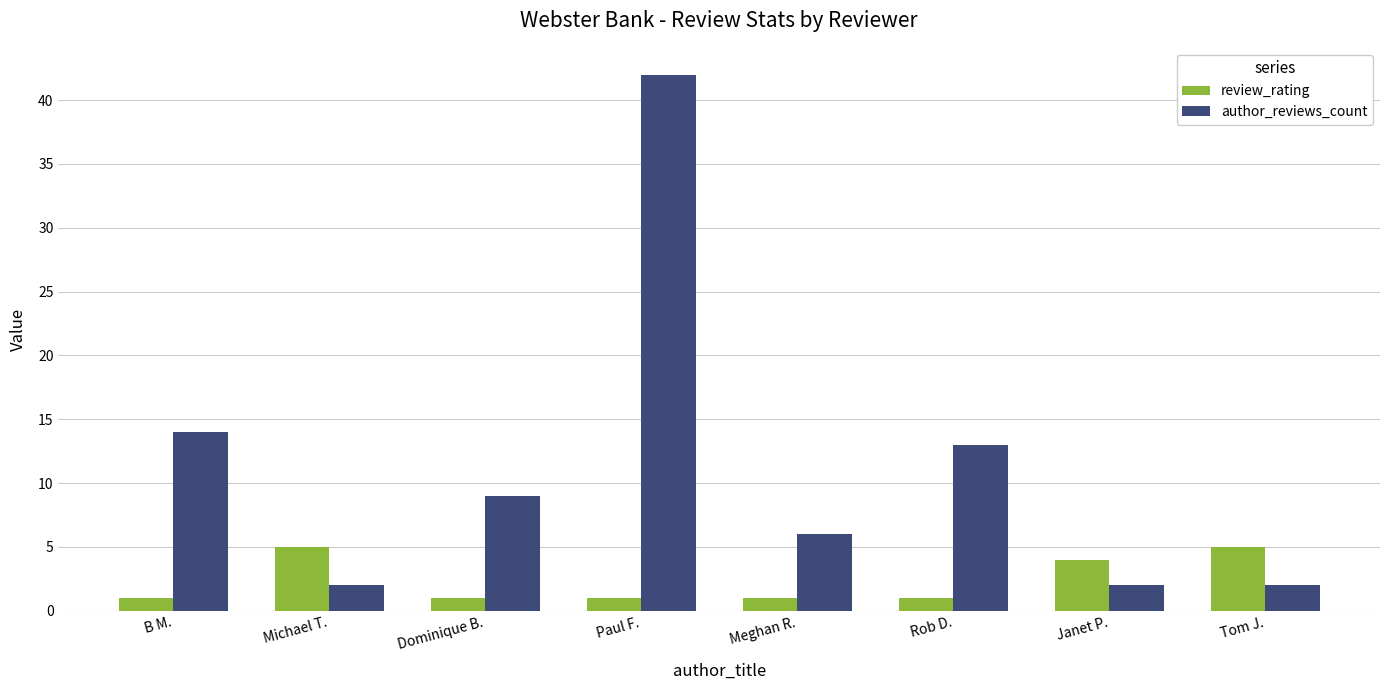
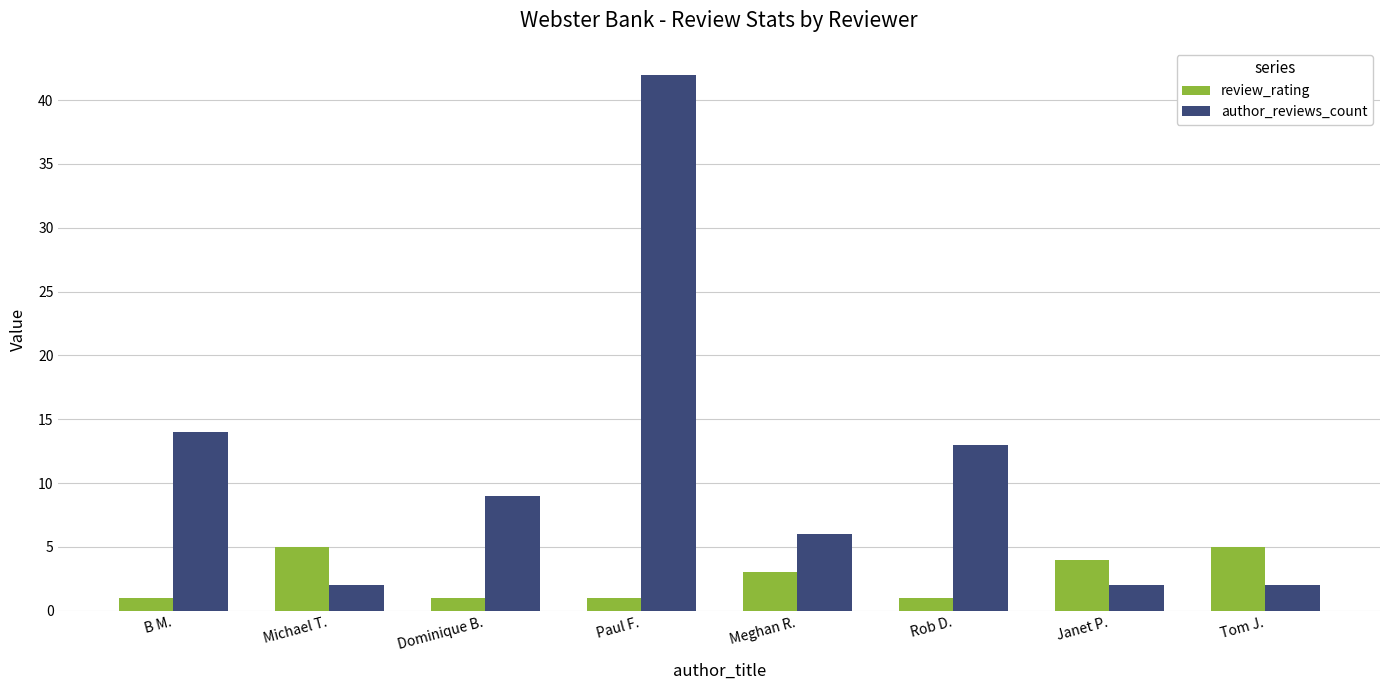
  {
    "review_rating": {
      "B M.": 1,
      "Michael T.": 5,
      "Dominique B.": 1,
      "Paul F.": 1,
-     "Meghan R.": 1,
+     "Meghan R.": 3,
      "Rob D.": 1,
      "Janet P.": 4,
      "Tom J.": 5
    },
    "author_reviews_count": {
      "B M.": 14,
      "Michael T.": 2,
      "Dominique B.": 9,
      "Paul F.": 42,
      "Meghan R.": 6,
      "Rob D.": 13,
      "Janet P.": 2,
      "Tom J.": 2
    }
  }
